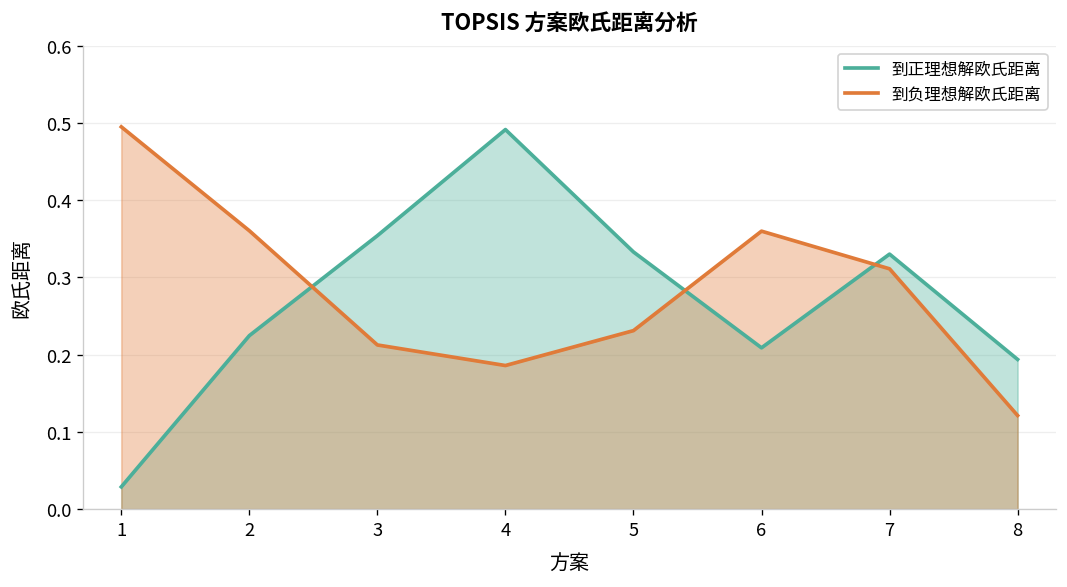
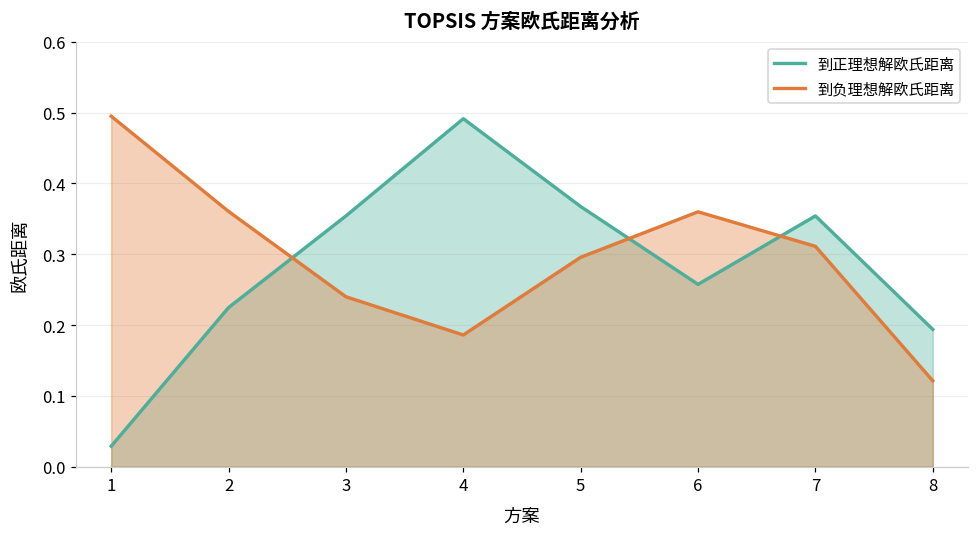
  {
    "到正理想解欧氏距离": {
      "1": 0.03,
      "2": 0.22,
      "3": 0.35,
      "4": 0.49,
-     "5": 0.33,
-     "6": 0.21,
-     "7": 0.33,
+     "5": 0.37,
+     "6": 0.26,
+     "7": 0.35,
      "8": 0.19
    },
    "到负理想解欧氏距离": {
      "1": 0.49,
      "2": 0.36,
-     "3": 0.21,
+     "3": 0.24,
      "4": 0.19,
-     "5": 0.23,
+     "5": 0.30,
      "6": 0.36,
      "7": 0.31,
      "8": 0.12
    }
  }
